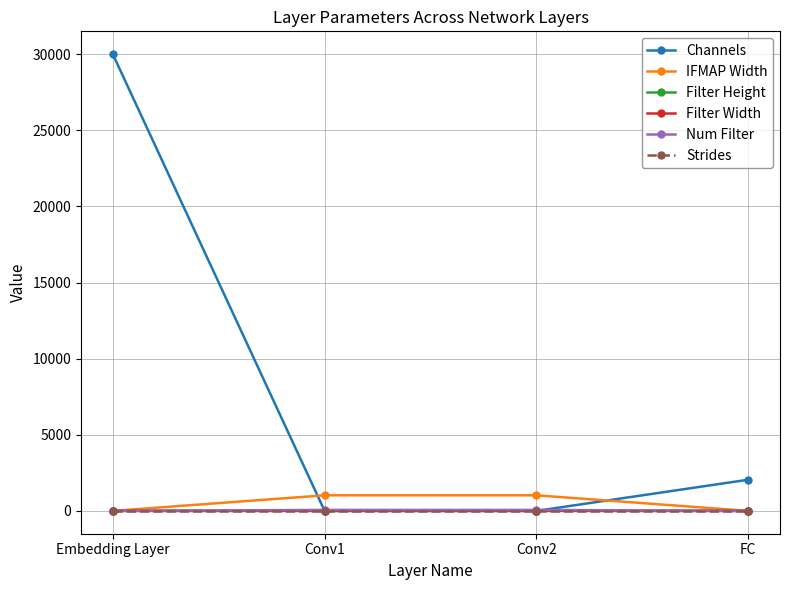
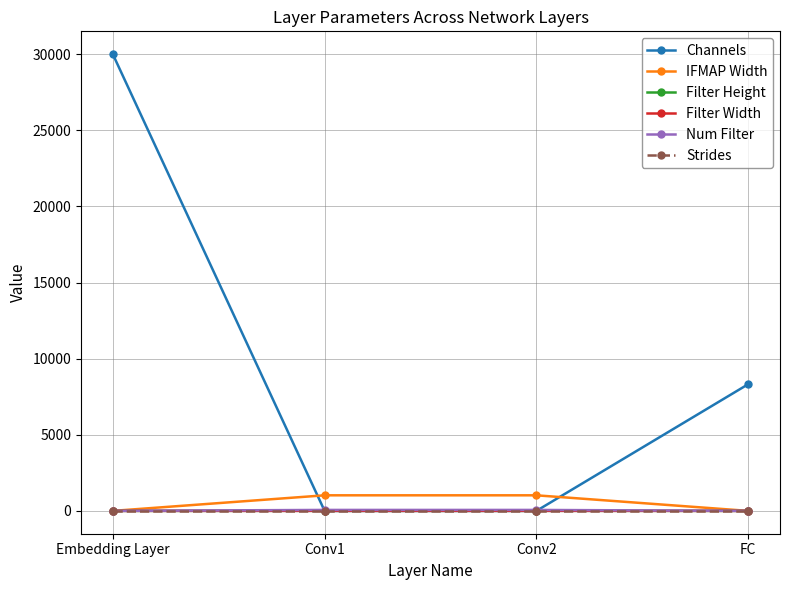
  {
    "Channels": {
      "Embedding Layer": 30000,
-     "FC": 2000
+     "FC": 8300
    },
    "IFMAP Width": {
      "Conv1": 1000,
      "Conv2": 1000
    }
  }
